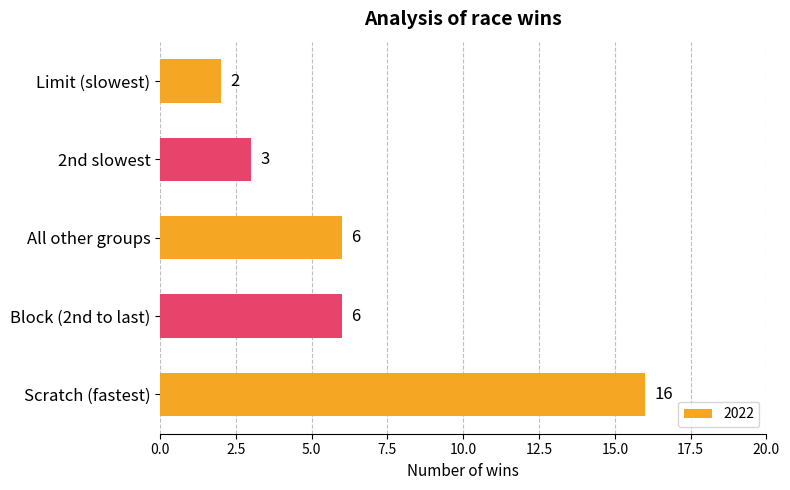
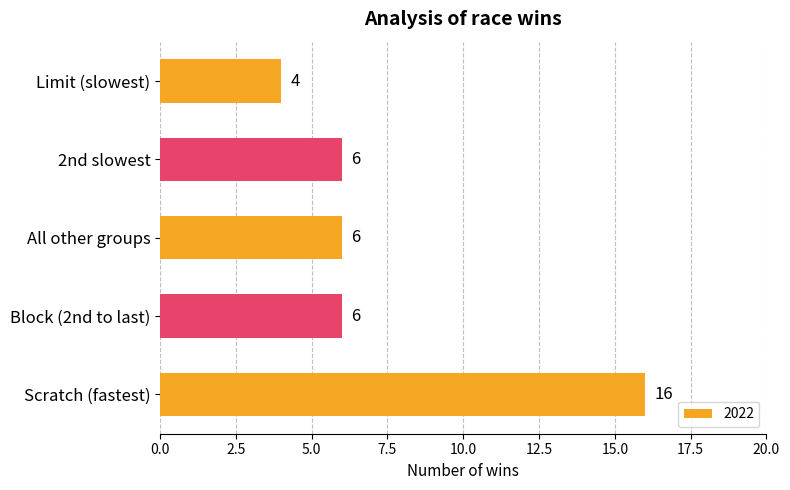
  {
-   "Limit (slowest)": 2,
-   "2nd slowest": 3,
+   "Limit (slowest)": 4,
+   "2nd slowest": 6,
    "All other groups": 6,
    "Block (2nd to last)": 6,
    "Scratch (fastest)": 16
  }
